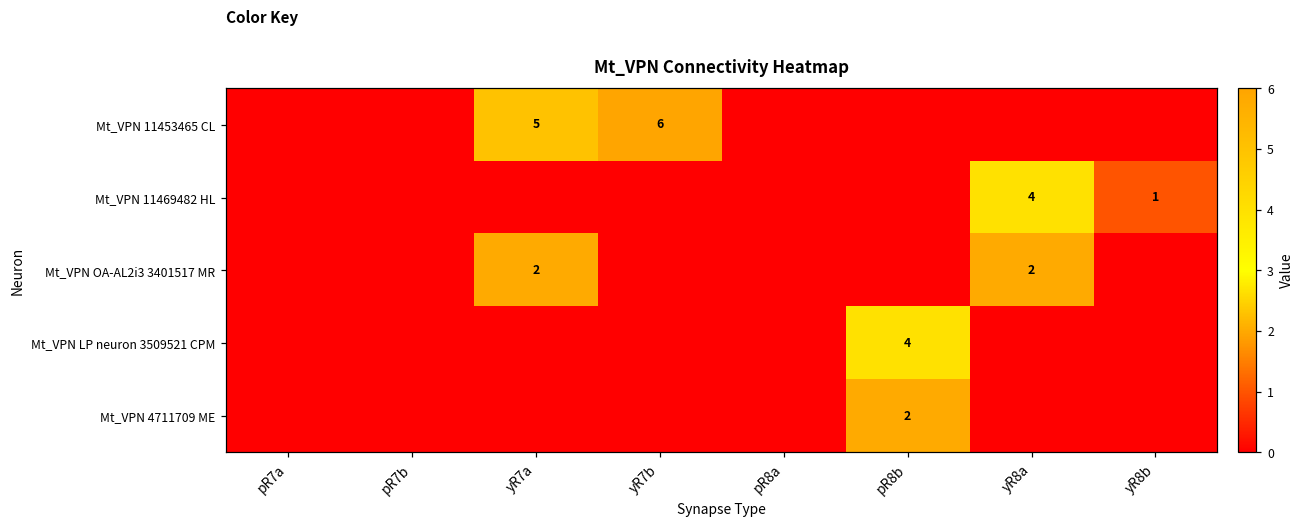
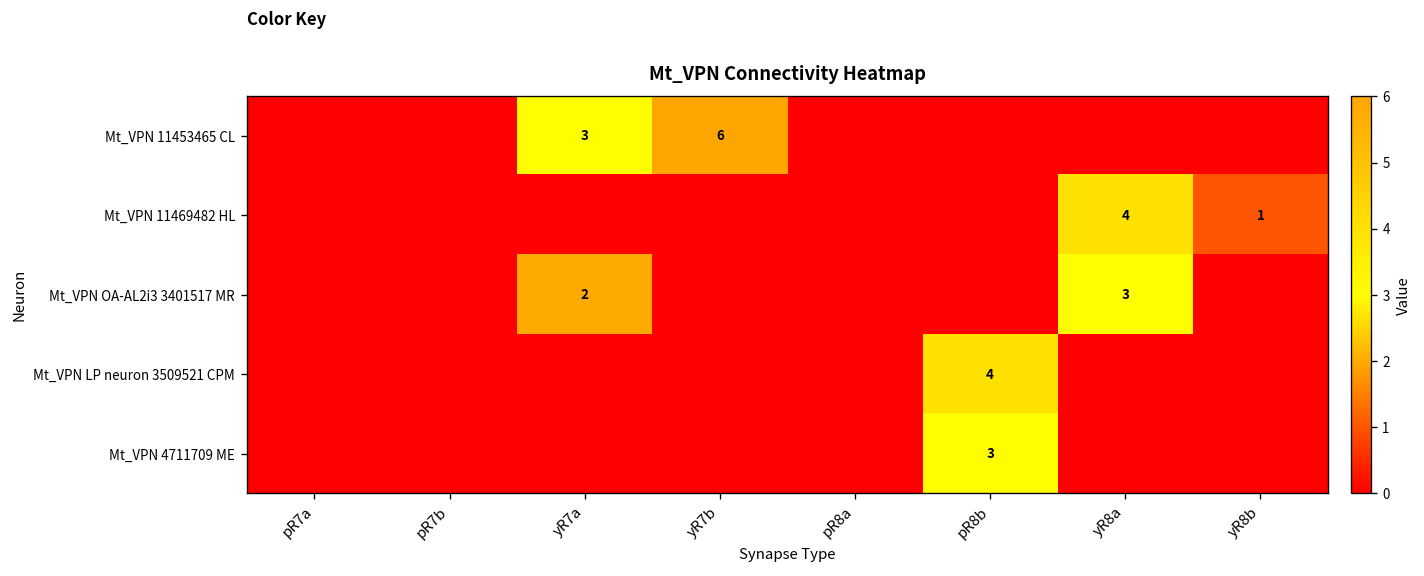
  {
    "Mt_VPN 11453465 CL": {
-     "yR7a": 5,
+     "yR7a": 3,
      "yR7b": 6
    },
    "Mt_VPN 11469482 HL": {
      "yR8a": 4,
      "yR8b": 1
    },
    "Mt_VPN OA-AL2i3 3401517 MR": {
      "yR7a": 2,
-     "yR8a": 2
+     "yR8a": 3
    },
    "Mt_VPN LP neuron 3509521 CPM": {
      "pR8b": 4
    },
    "Mt_VPN 4711709 ME": {
-     "pR8b": 2
+     "pR8b": 3
    }
  }
